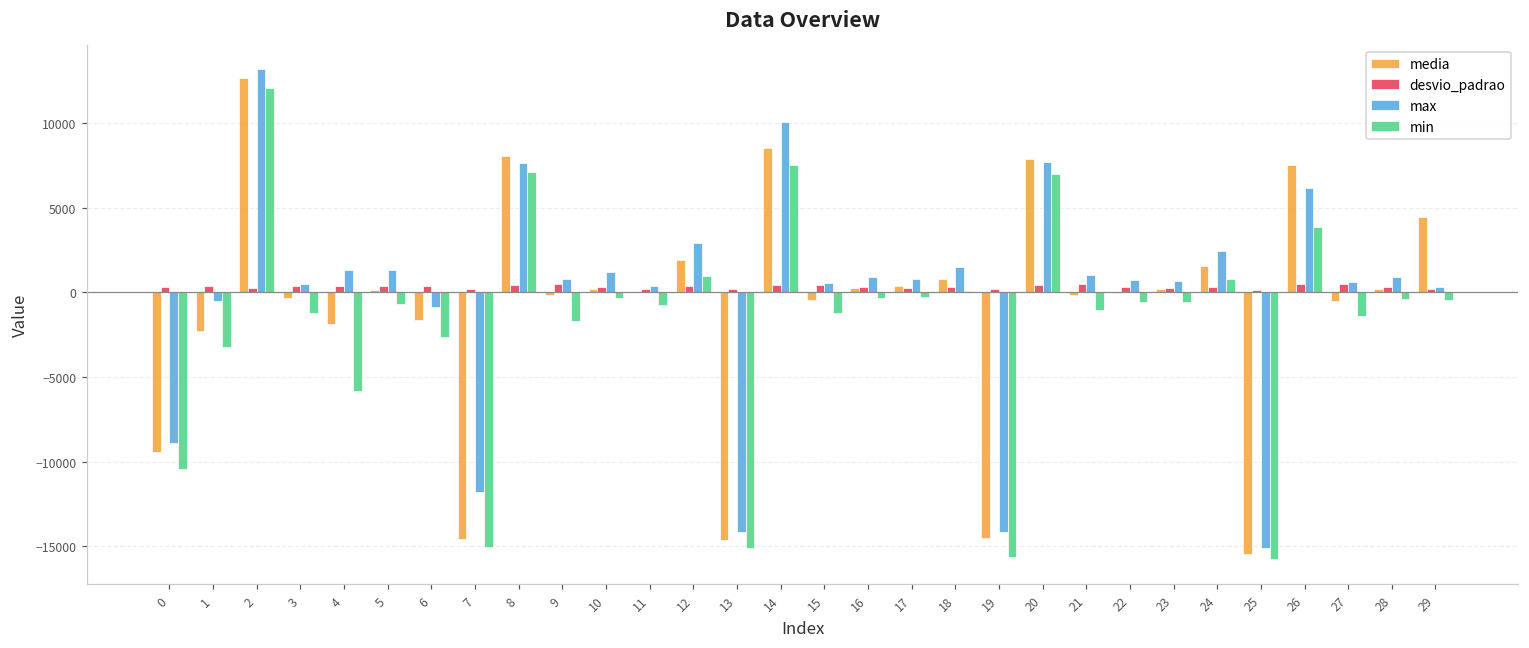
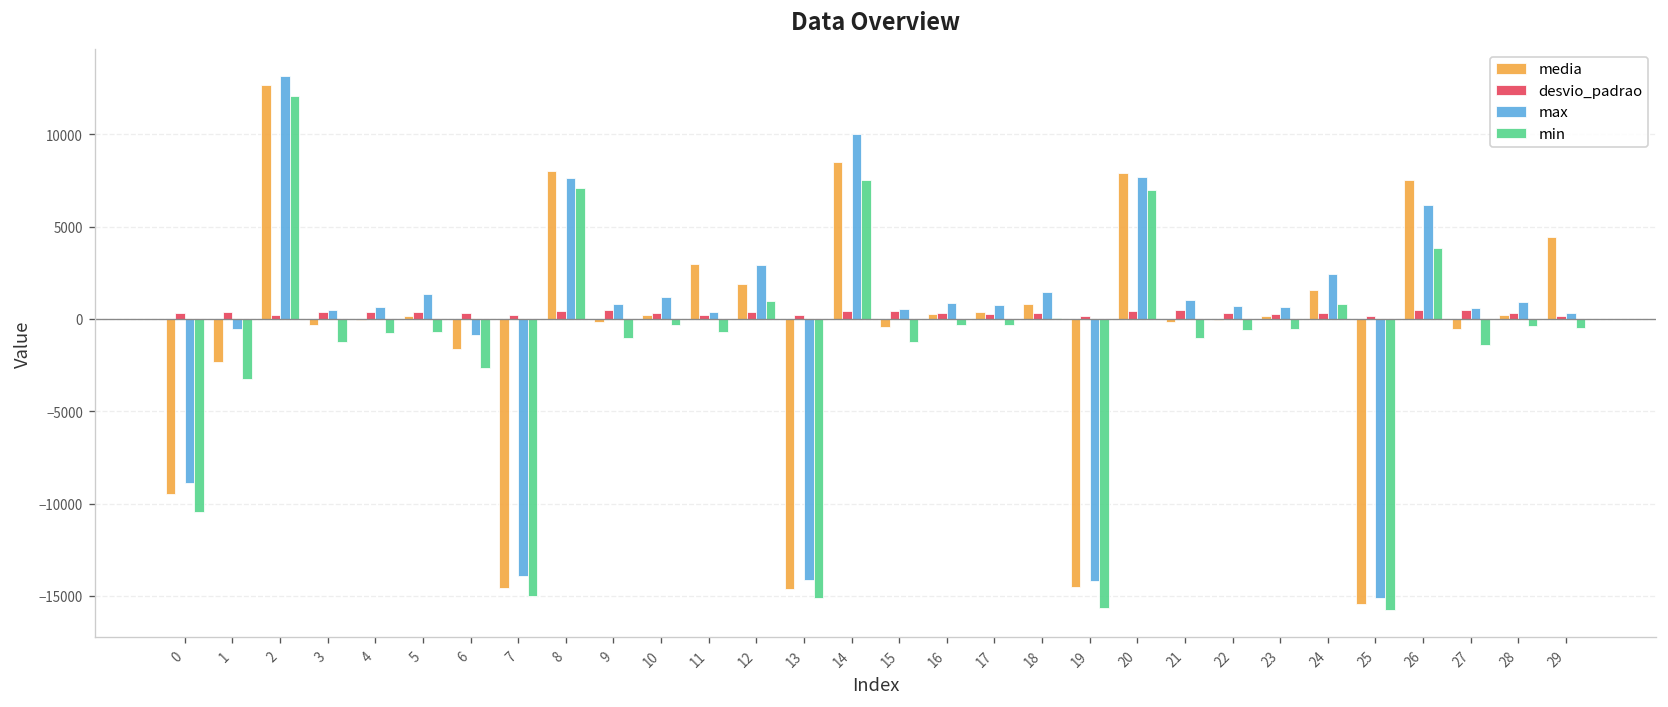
  {
    "media": {
      "0": -9500,
      "1": -2300,
      "2": 12700,
      "3": -400,
-     "4": -1900,
+     "4": -100,
      "6": -1600,
      "7": -14600,
      "8": 8000,
      "9": -200,
      "10": 200,
-     "11": 0,
+     "11": 3000,
      "12": 1900,
      "13": -14600,
      "14": 8500,
      "15": -400,
      "16": 300,
      "17": 400,
      "18": 800,
      "19": -14500,
      "20": 7900,
      "21": -200,
      "23": 200,
      "24": 1600,
      "25": -15400,
      "26": 7500,
      "27": -500,
      "28": 200,
      "29": 4400
    },
    "desvio_padrao": {
      "0": 300,
      "1": 400,
      "2": 200,
      "3": 400,
      "4": 400,
      "5": 400,
      "6": 300,
      "7": 200,
      "8": 400,
      "9": 500,
      "10": 300,
      "11": 200,
      "12": 400,
      "13": 200,
      "14": 400,
      "15": 400,
      "16": 300,
      "17": 200,
      "18": 300,
      "19": 200,
      "20": 400,
      "21": 500,
      "22": 300,
      "23": 300,
      "24": 300,
      "26": 500,
      "27": 500,
      "28": 300,
      "29": 200
    },
    "max": {
      "0": -8900,
      "1": -500,
      "2": 13200,
      "3": 500,
-     "4": 1300,
+     "4": 700,
      "5": 1300,
      "6": -900,
-     "7": -11800,
+     "7": -13900,
      "8": 7600,
      "9": 800,
      "10": 1200,
      "11": 400,
      "12": 2900,
      "13": -14200,
      "14": 10000,
      "15": 500,
      "16": 900,
      "17": 800,
      "18": 1500,
      "19": -14200,
      "20": 7700,
      "21": 1000,
      "22": 700,
      "23": 600,
      "24": 2400,
      "25": -15100,
      "26": 6200,
      "27": 600,
      "28": 900,
      "29": 300
    },
    "min": {
      "0": -10400,
      "1": -3200,
      "2": 12000,
      "3": -1200,
-     "4": -5800,
+     "4": -800,
      "5": -700,
      "6": -2700,
      "7": -15000,
      "8": 7100,
-     "9": -1700,
+     "9": -1000,
      "10": -300,
      "11": -700,
      "12": 1000,
      "13": -15100,
      "14": 7500,
      "15": -1200,
      "16": -400,
      "17": -300,
      "19": -15600,
      "20": 7000,
      "21": -1000,
      "22": -600,
      "23": -600,
      "24": 800,
      "25": -15800,
      "26": 3800,
      "27": -1400,
      "28": -400,
      "29": -500
    }
  }
